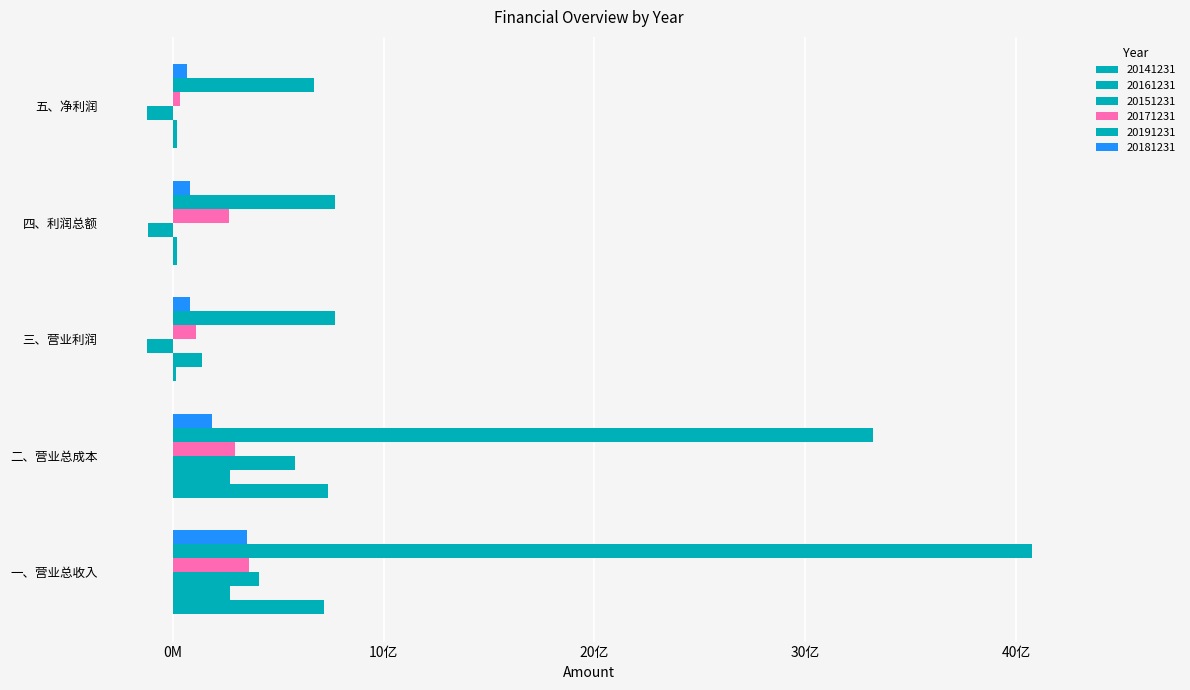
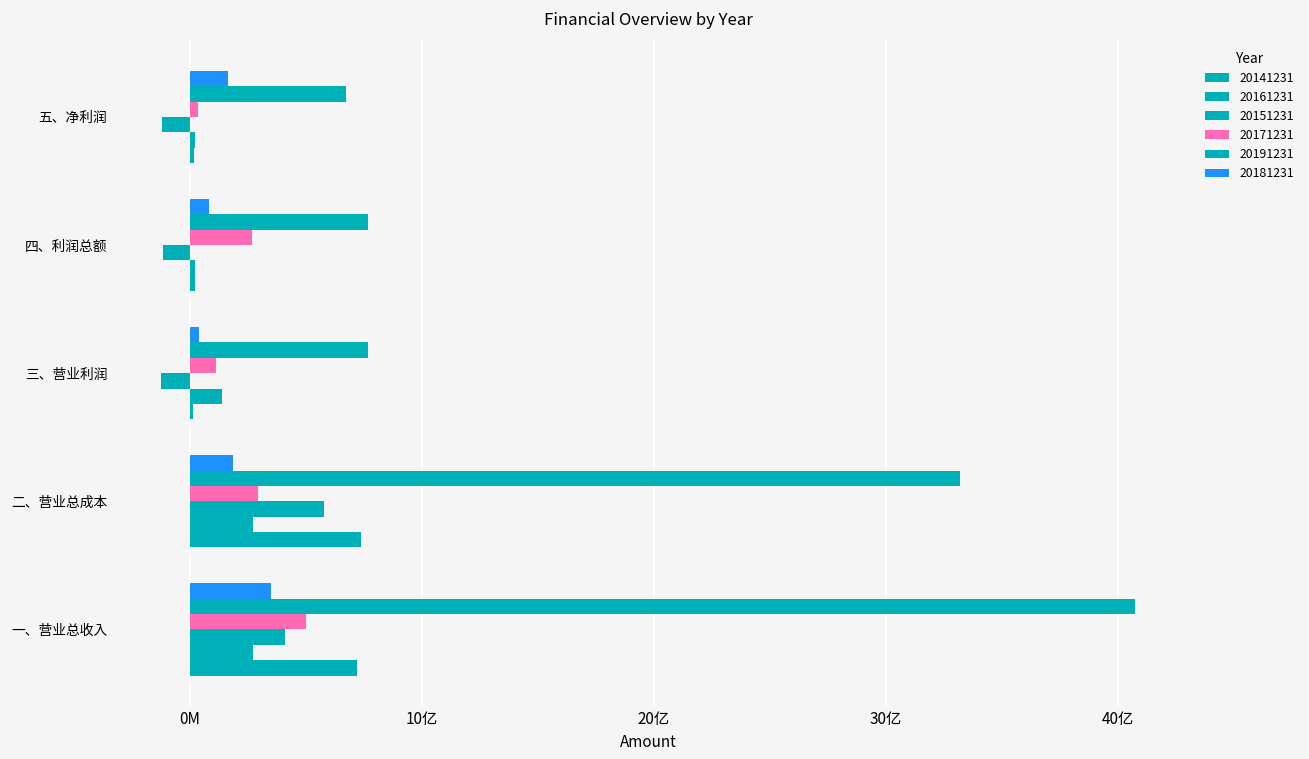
  {
    "20171231": {
      "五、净利润": "0.3亿",
      "四、利润总额": "2.7亿",
      "三、营业利润": "1.1亿",
      "二、营业总成本": "3.0亿",
-     "一、营业总收入": "3.6亿"
+     "一、营业总收入": "5.0亿"
    },
    "20181231": {
-     "五、净利润": "0.7亿",
+     "五、净利润": "1.6亿",
      "四、利润总额": "0.8亿",
-     "三、营业利润": "0.8亿",
+     "三、营业利润": "0.4亿",
      "二、营业总成本": "1.9亿",
      "一、营业总收入": "3.5亿"
    }
  }
